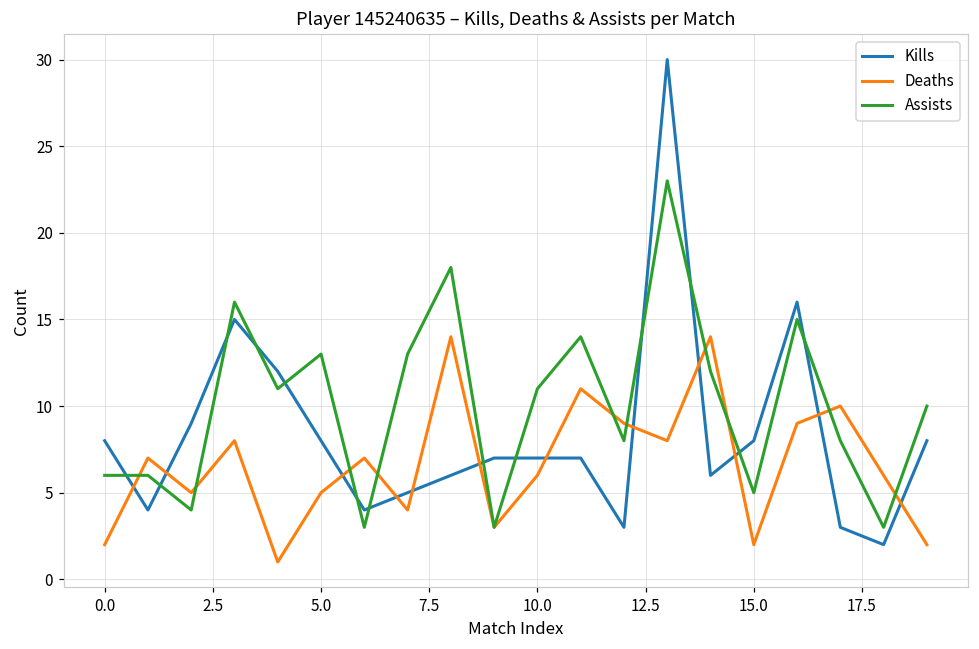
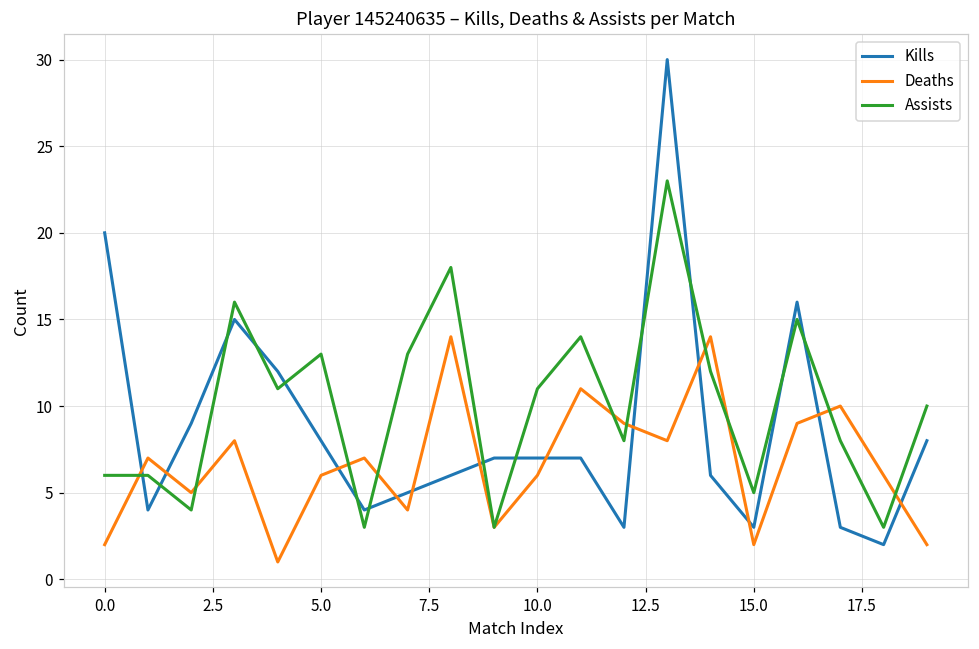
  {
    "Kills": {
-     "0.0": 8,
+     "0.0": 20,
      "5.0": 8,
      "10.0": 7,
-     "15.0": 8
+     "15.0": 3
    },
    "Deaths": {
      "0.0": 2,
-     "5.0": 5,
+     "5.0": 6,
      "10.0": 6,
      "15.0": 2
    },
    "Assists": {
      "0.0": 6,
      "5.0": 13,
      "10.0": 11,
      "15.0": 5
    }
  }
